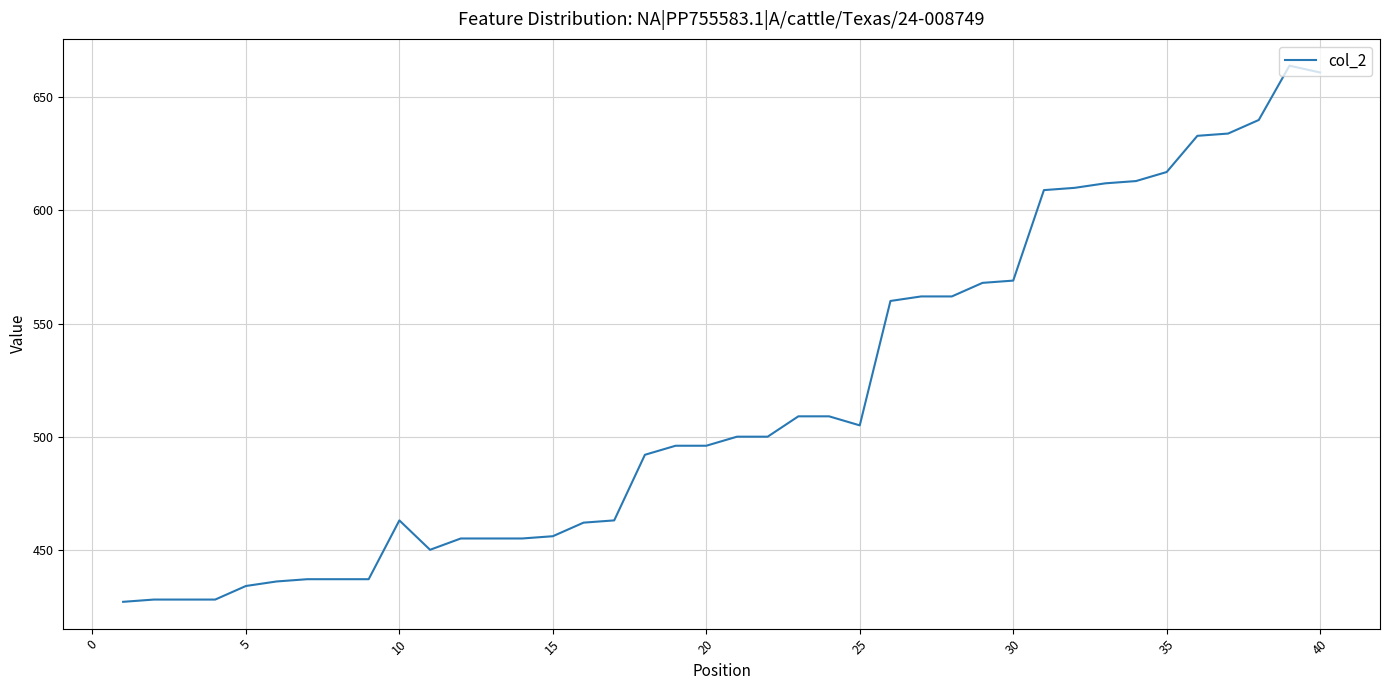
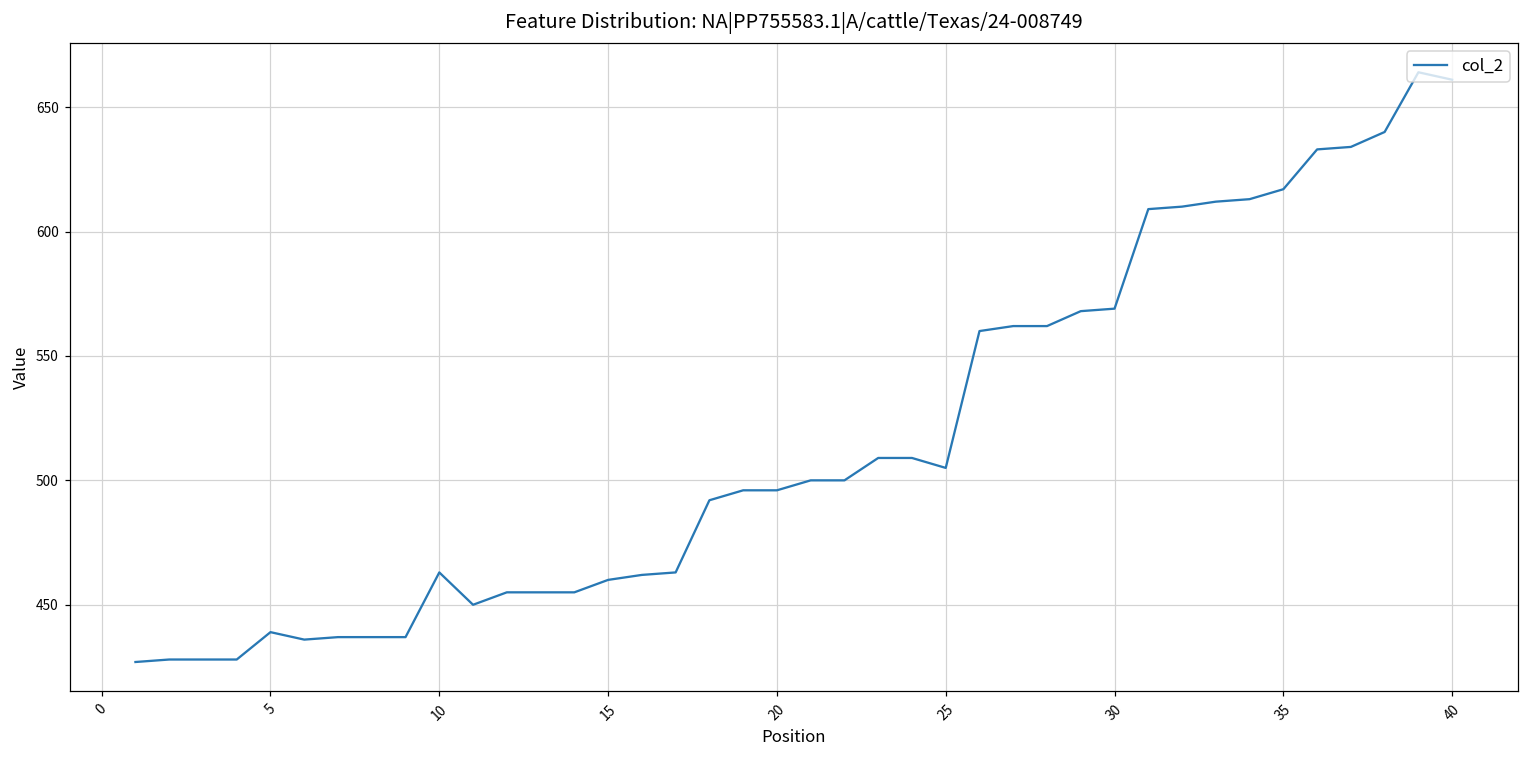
  {
-   "5": 434,
+   "5": 439,
    "10": 463,
-   "15": 456,
+   "15": 460,
    "20": 496,
    "25": 505,
    "30": 569,
    "35": 617
  }
